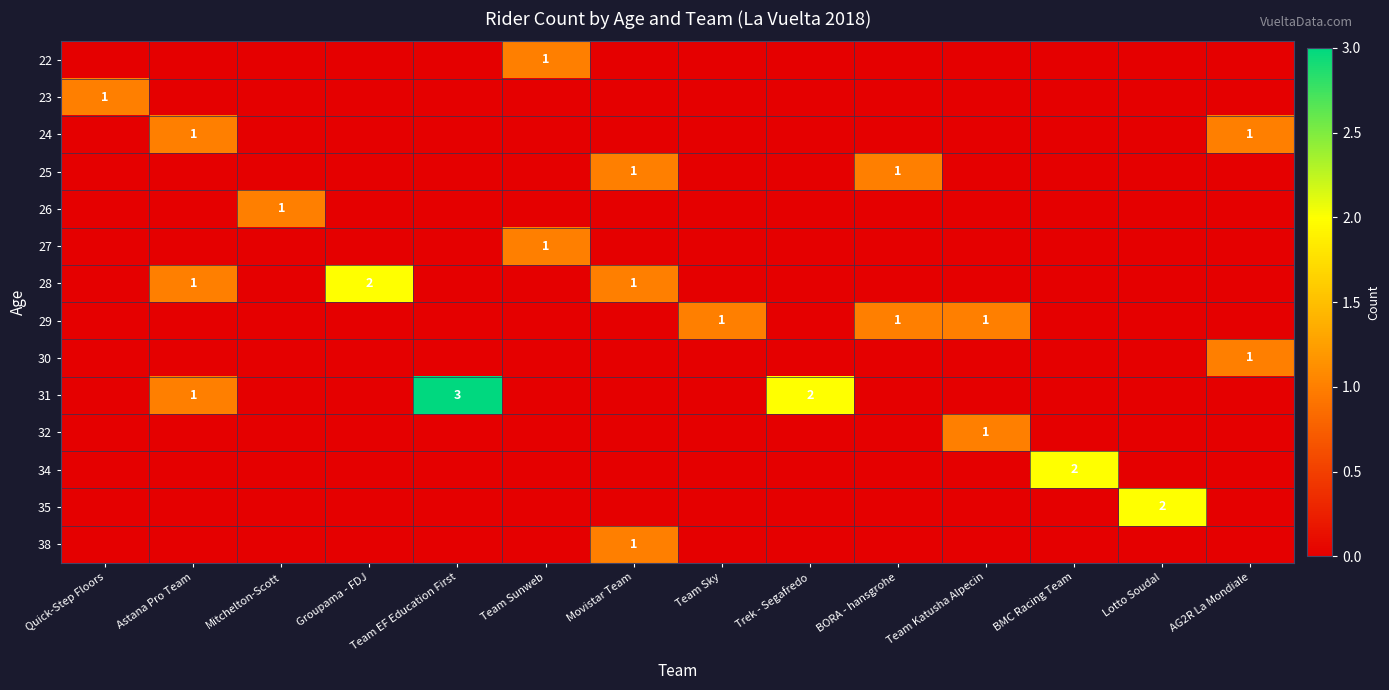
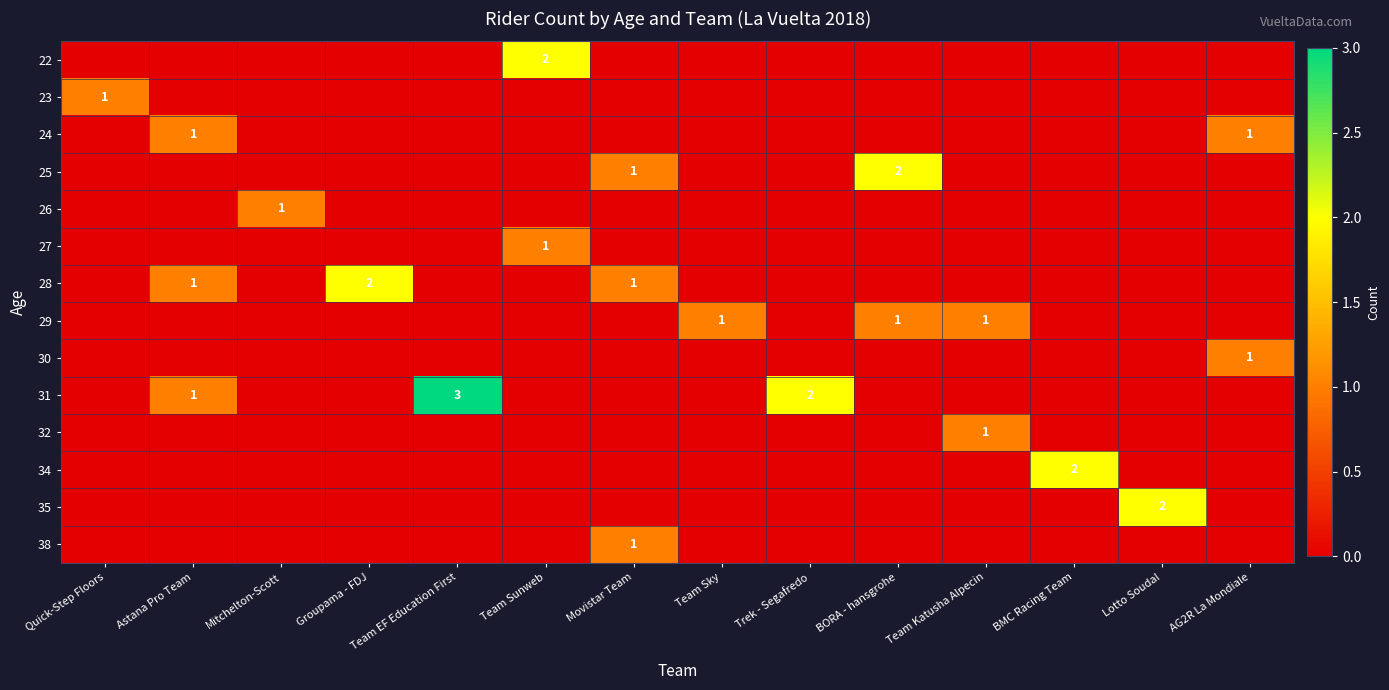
  {
    "22": {
-     "Team Sunweb": 1
+     "Team Sunweb": 2
    },
    "23": {
      "Quick-Step Floors": 1
    },
    "24": {
      "Astana Pro Team": 1,
      "AG2R La Mondiale": 1
    },
    "25": {
      "Movistar Team": 1,
-     "BORA - hansgrohe": 1
+     "BORA - hansgrohe": 2
    },
    "26": {
      "Mitchelton-Scott": 1
    },
    "27": {
      "Team Sunweb": 1
    },
    "28": {
      "Astana Pro Team": 1,
      "Groupama - FDJ": 2,
      "Movistar Team": 1
    },
    "29": {
      "Team Sky": 1,
      "BORA - hansgrohe": 1,
      "Team Katusha Alpecin": 1
    },
    "30": {
      "AG2R La Mondiale": 1
    },
    "31": {
      "Astana Pro Team": 1,
      "Team EF Education First": 3,
      "Trek - Segafredo": 2
    },
    "32": {
      "Team Katusha Alpecin": 1
    },
    "34": {
      "BMC Racing Team": 2
    },
    "35": {
      "Lotto Soudal": 2
    },
    "38": {
      "Movistar Team": 1
    }
  }
